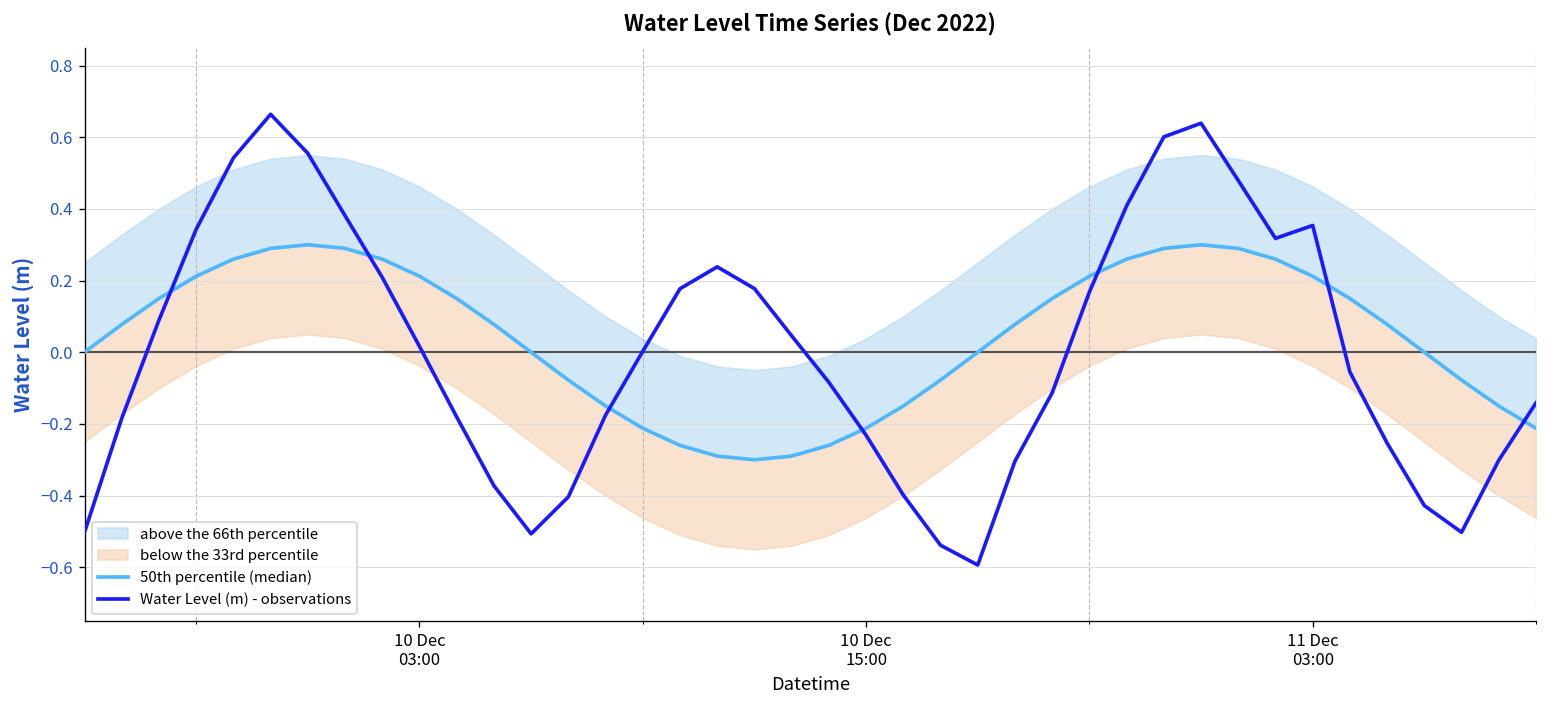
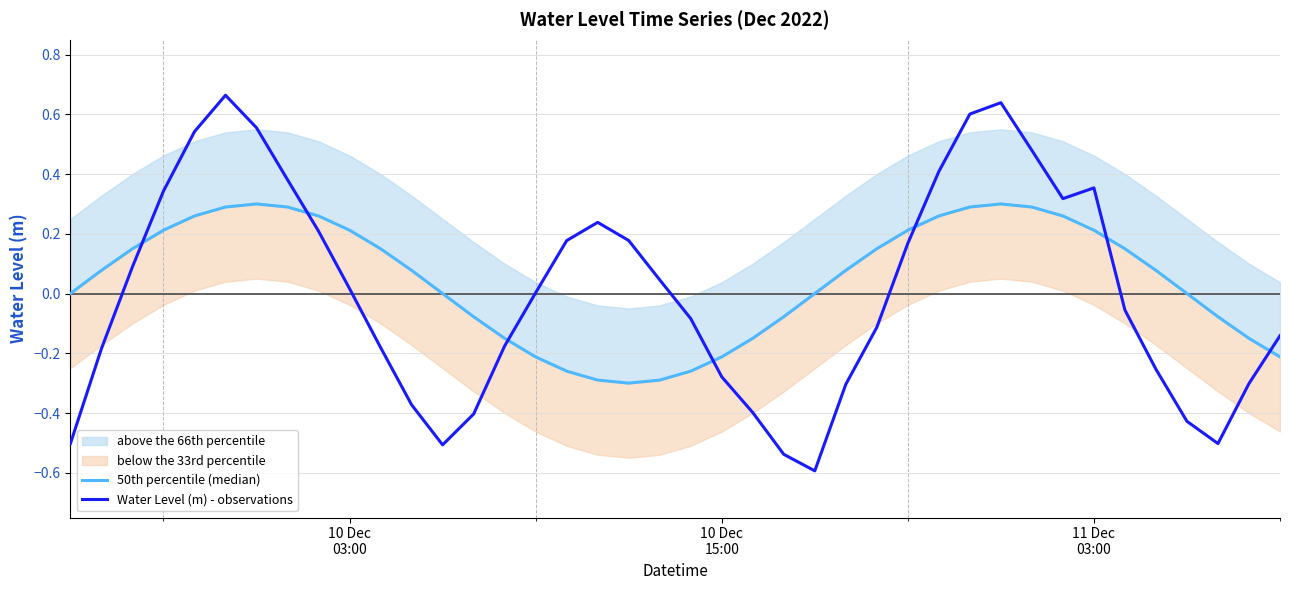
  {
    "below the 33rd percentile": {
      "10 Dec 03:00": 0.21,
      "10 Dec 15:00": -0.21,
      "11 Dec 03:00": 0.21
    },
    "above the 66th percentile": {
      "10 Dec 03:00": 0.25,
      "10 Dec 15:00": 0.25,
      "11 Dec 03:00": 0.25
    },
    "Water Level (m) - observations": {
      "10 Dec 03:00": 0.02,
-     "10 Dec 15:00": -0.23,
+     "10 Dec 15:00": -0.28,
      "11 Dec 03:00": 0.35
    }
  }
